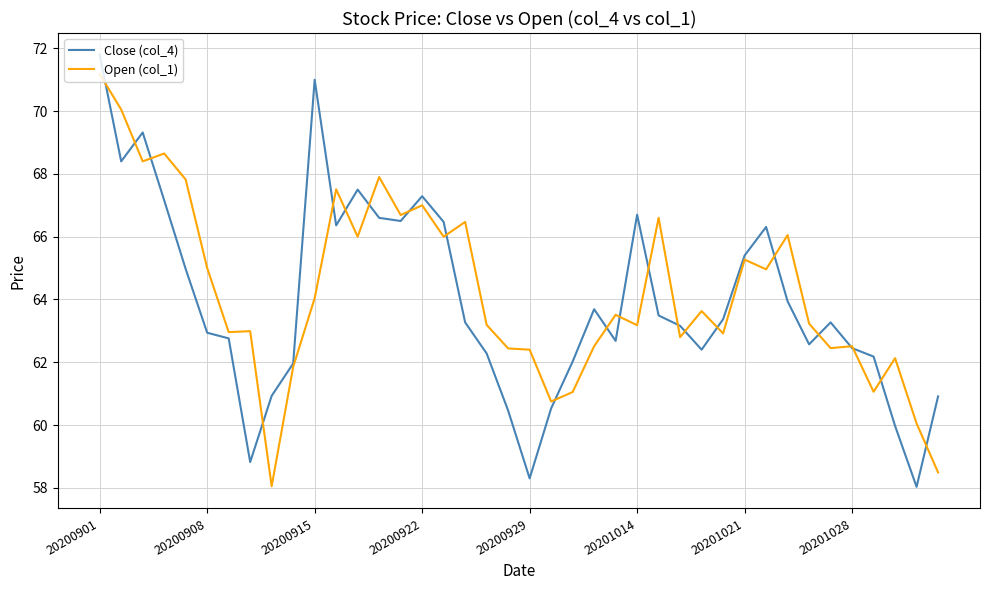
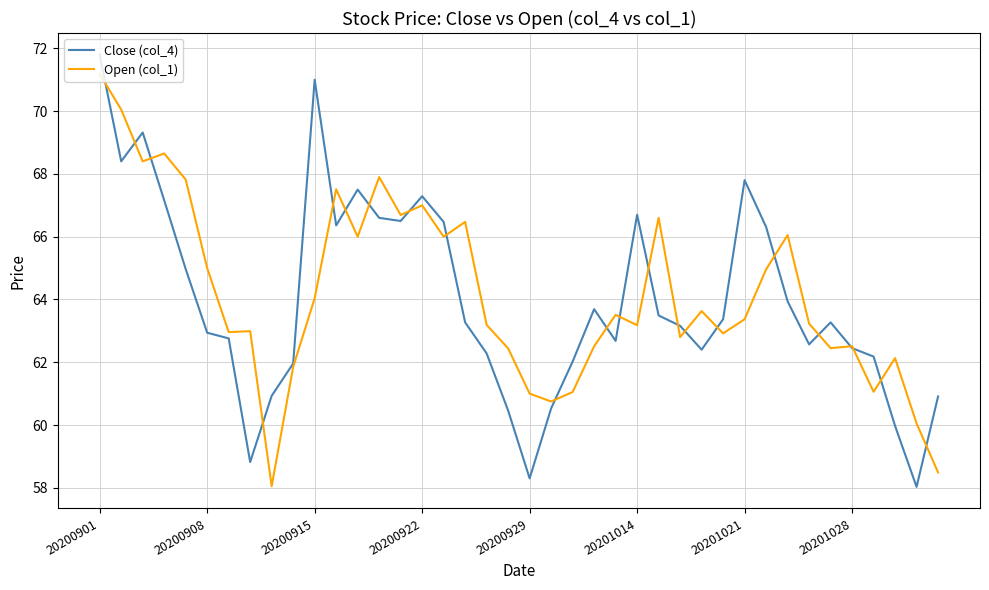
  {
    "Close (col_4)": {
      "20200908": 62.9,
      "20200915": 71.0,
      "20200922": 67.3,
      "20200929": 58.3,
      "20201014": 66.7,
-     "20201021": 65.4
+     "20201021": 67.8
    },
    "Open (col_1)": {
      "20200908": 65.0,
      "20200915": 64.0,
      "20200922": 67.0,
-     "20200929": 62.4,
+     "20200929": 61.0,
      "20201014": 63.2,
-     "20201021": 65.3
+     "20201021": 63.4
    }
  }
